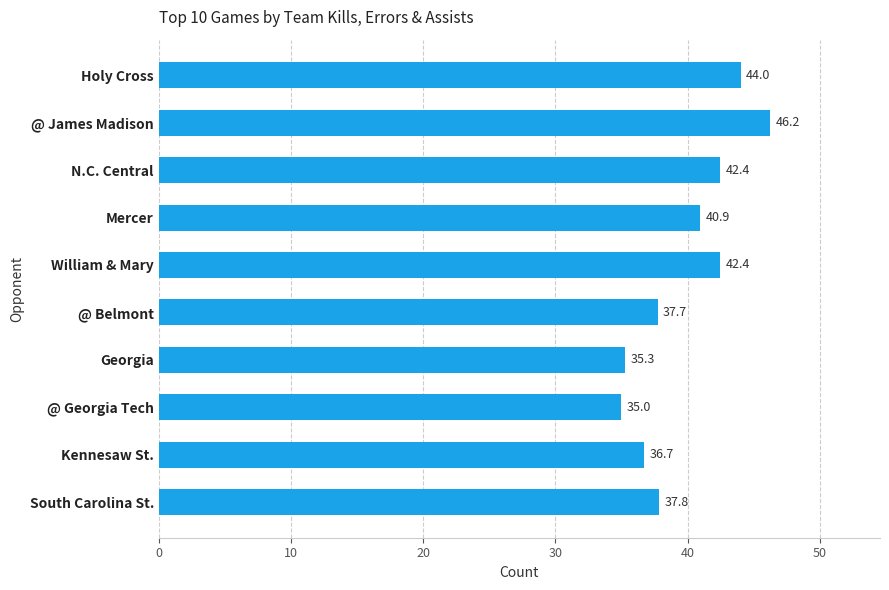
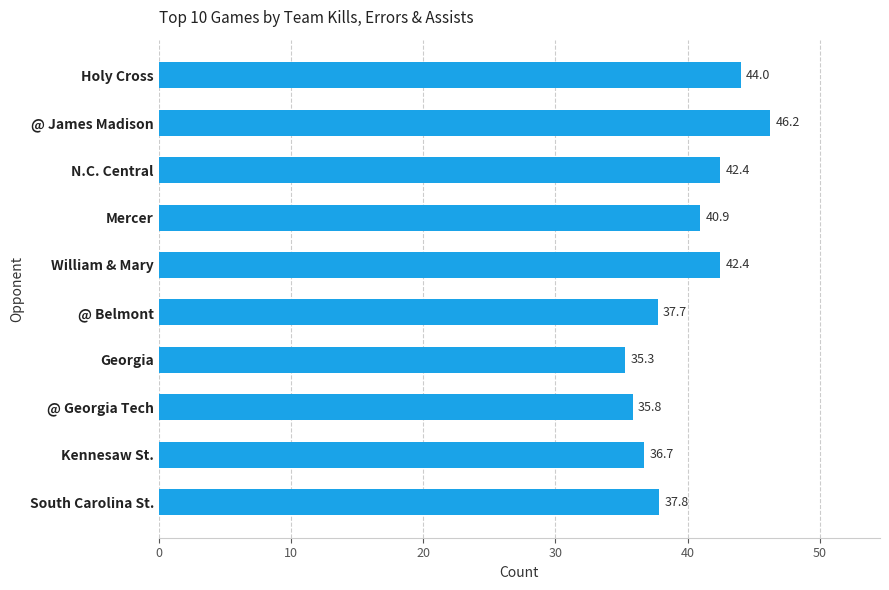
  {
    "Holy Cross": 44.0,
    "@ James Madison": 46.2,
    "N.C. Central": 42.4,
    "Mercer": 40.9,
    "William & Mary": 42.4,
    "@ Belmont": 37.7,
    "Georgia": 35.3,
-   "@ Georgia Tech": 35.0,
+   "@ Georgia Tech": 35.8,
    "Kennesaw St.": 36.7,
    "South Carolina St.": 37.8
  }
